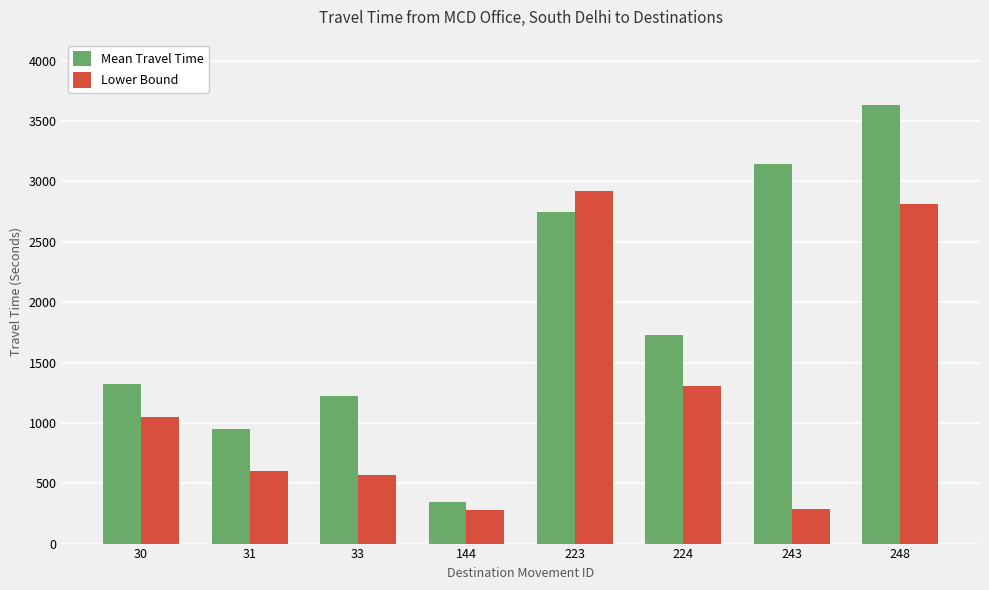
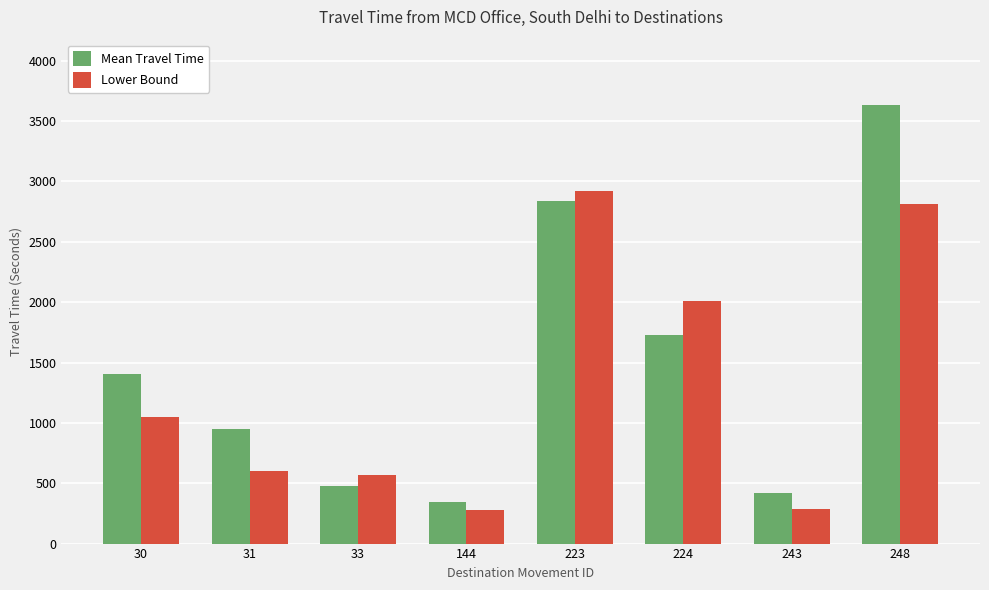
  {
    "Mean Travel Time": {
-     "30": 1320,
+     "30": 1410,
      "31": 950,
-     "33": 1220,
+     "33": 480,
      "144": 340,
-     "223": 2750,
+     "223": 2840,
      "224": 1720,
-     "243": 3150,
+     "243": 420,
      "248": 3630
    },
    "Lower Bound": {
      "30": 1050,
      "31": 600,
      "33": 570,
      "144": 280,
      "223": 2920,
-     "224": 1310,
+     "224": 2010,
      "243": 280,
      "248": 2810
    }
  }
